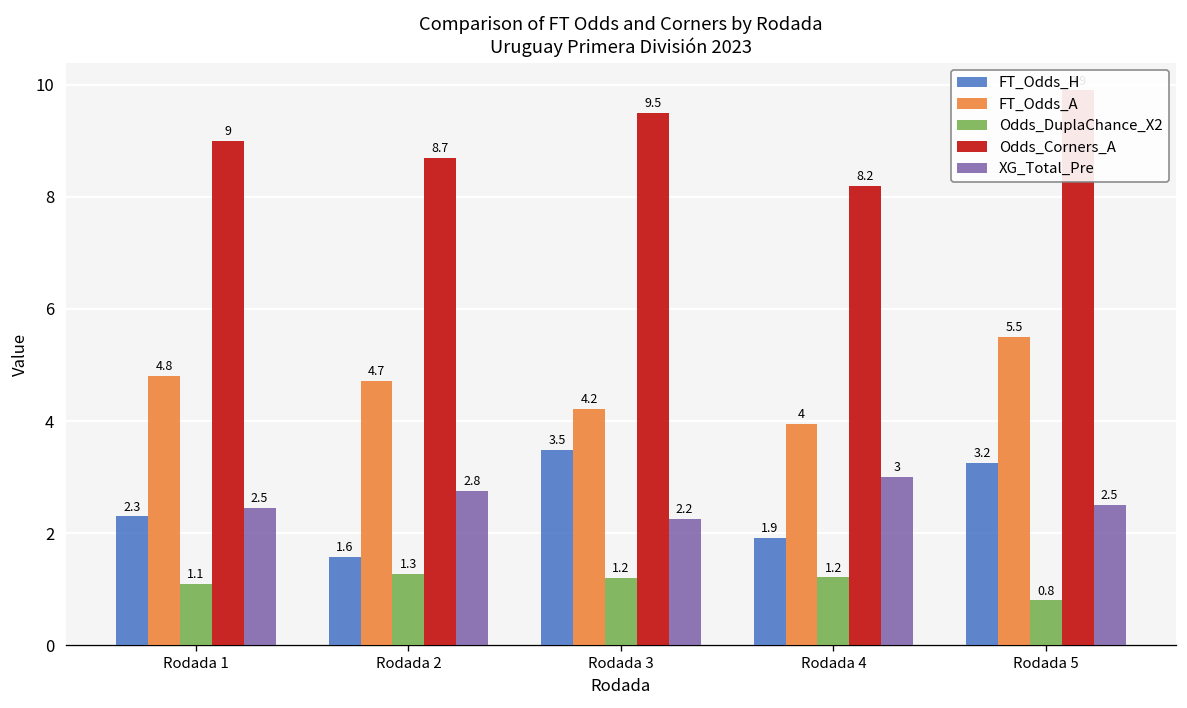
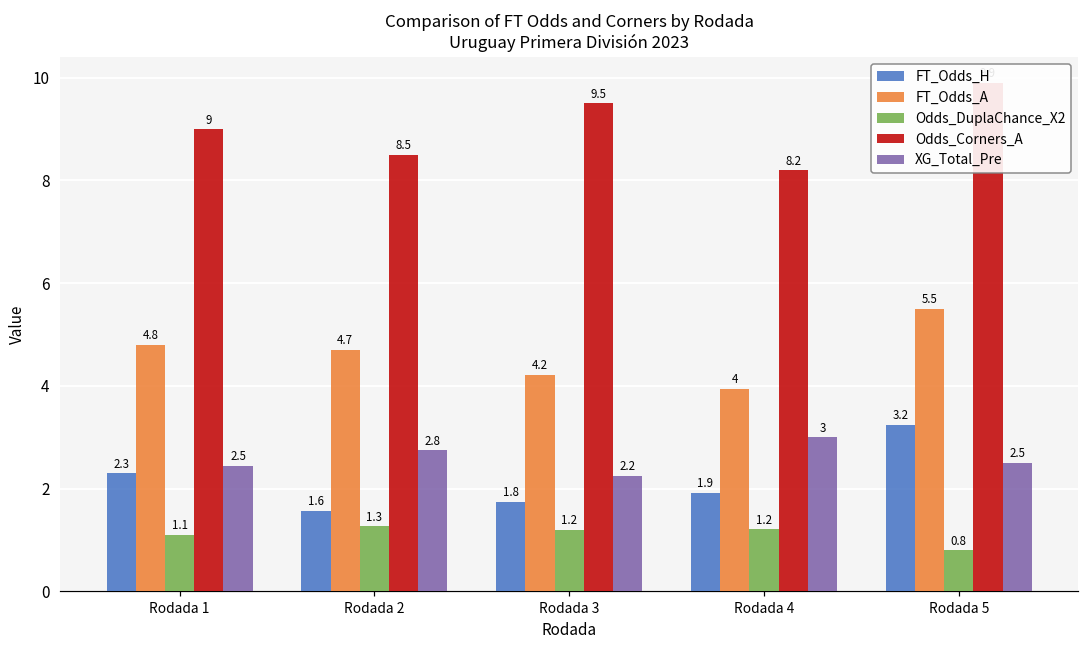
  {
    "FT_Odds_H": {
      "Rodada 1": 2.3,
      "Rodada 2": 1.6,
-     "Rodada 3": 3.5,
+     "Rodada 3": 1.8,
      "Rodada 4": 1.9,
      "Rodada 5": 3.2
    },
    "FT_Odds_A": {
      "Rodada 1": 4.8,
      "Rodada 2": 4.7,
      "Rodada 3": 4.2,
      "Rodada 4": 4,
      "Rodada 5": 5.5
    },
    "Odds_DuplaChance_X2": {
      "Rodada 1": 1.1,
      "Rodada 2": 1.3,
      "Rodada 3": 1.2,
      "Rodada 4": 1.2,
      "Rodada 5": 0.8
    },
    "Odds_Corners_A": {
      "Rodada 1": 9,
-     "Rodada 2": 8.7,
+     "Rodada 2": 8.5,
      "Rodada 3": 9.5,
      "Rodada 4": 8.2
    },
    "XG_Total_Pre": {
      "Rodada 1": 2.5,
      "Rodada 2": 2.8,
      "Rodada 3": 2.2,
      "Rodada 4": 3,
      "Rodada 5": 2.5
    }
  }
